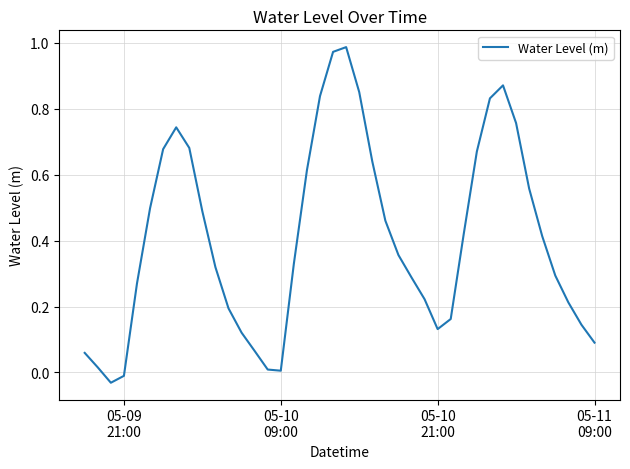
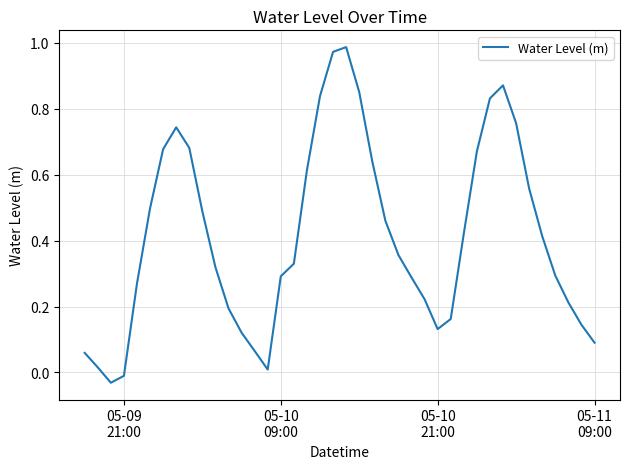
  {
    "05-09 21:00": -0.01,
-   "05-10 09:00": 0.01,
+   "05-10 09:00": 0.29,
    "05-10 21:00": 0.13,
    "05-11 09:00": 0.09
  }
